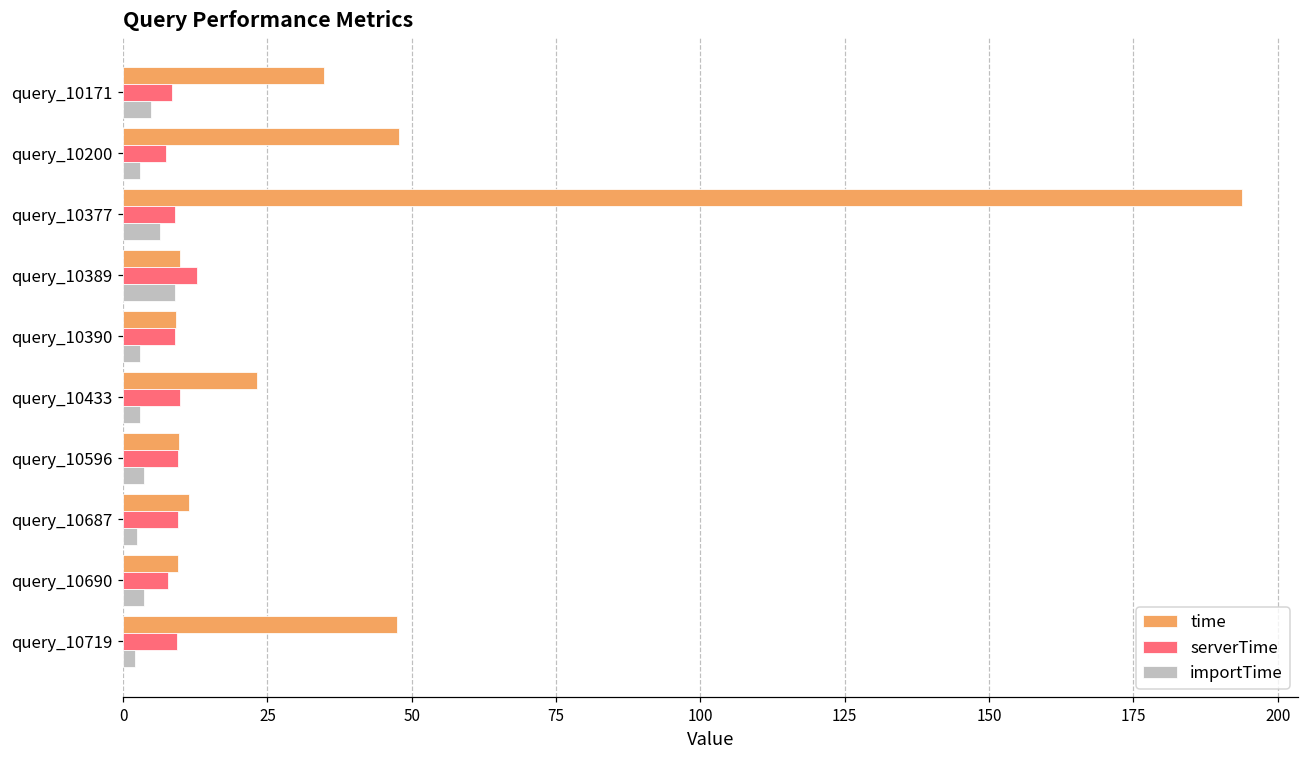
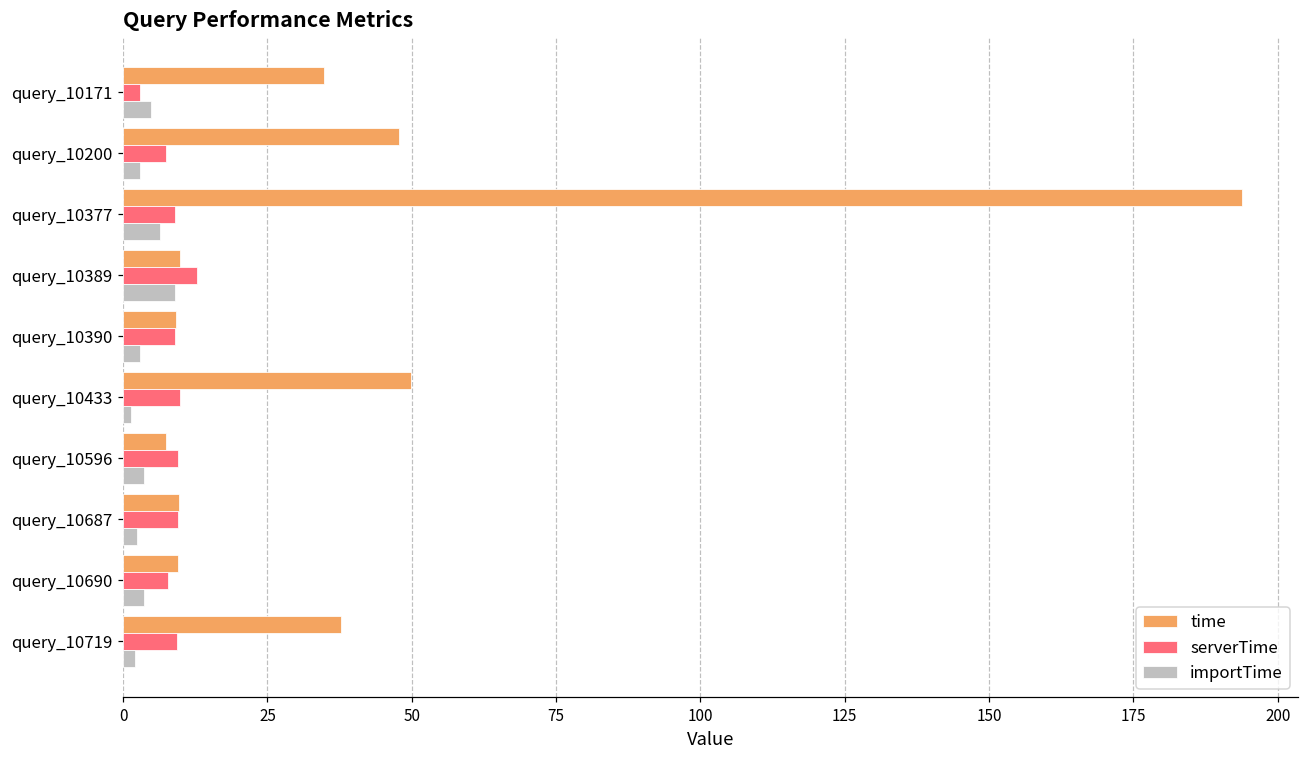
  {
    "time": {
      "query_10171": 35,
      "query_10200": 48,
      "query_10377": 194,
      "query_10389": 10,
      "query_10390": 9,
-     "query_10433": 23,
-     "query_10596": 10,
-     "query_10687": 11,
+     "query_10433": 50,
+     "query_10596": 7,
+     "query_10687": 10,
      "query_10690": 9,
-     "query_10719": 47
+     "query_10719": 38
    },
    "serverTime": {
-     "query_10171": 9,
+     "query_10171": 3,
      "query_10200": 7,
      "query_10377": 9,
      "query_10389": 13,
      "query_10390": 9,
      "query_10433": 10,
      "query_10596": 9,
      "query_10687": 9,
      "query_10690": 8,
      "query_10719": 9
    },
    "importTime": {
      "query_10171": 5,
      "query_10200": 3,
      "query_10377": 6,
      "query_10389": 9,
      "query_10390": 3,
-     "query_10433": 3,
+     "query_10433": 1,
      "query_10596": 4,
      "query_10687": 2,
      "query_10690": 4,
      "query_10719": 2
    }
  }
